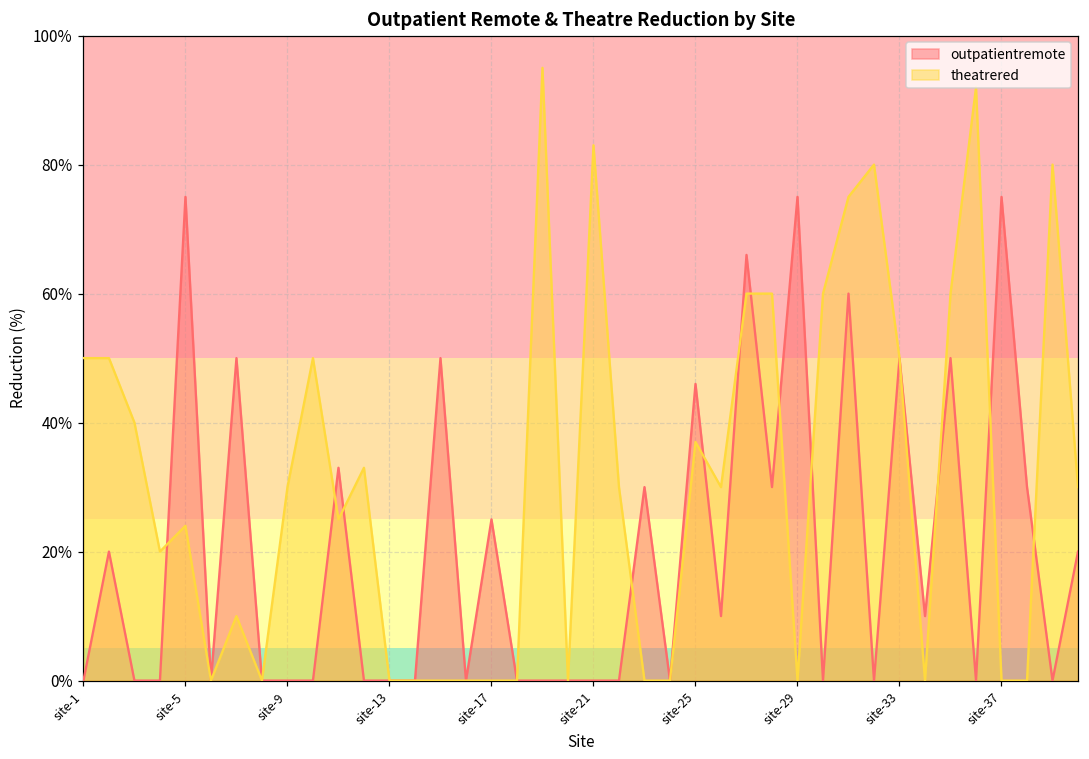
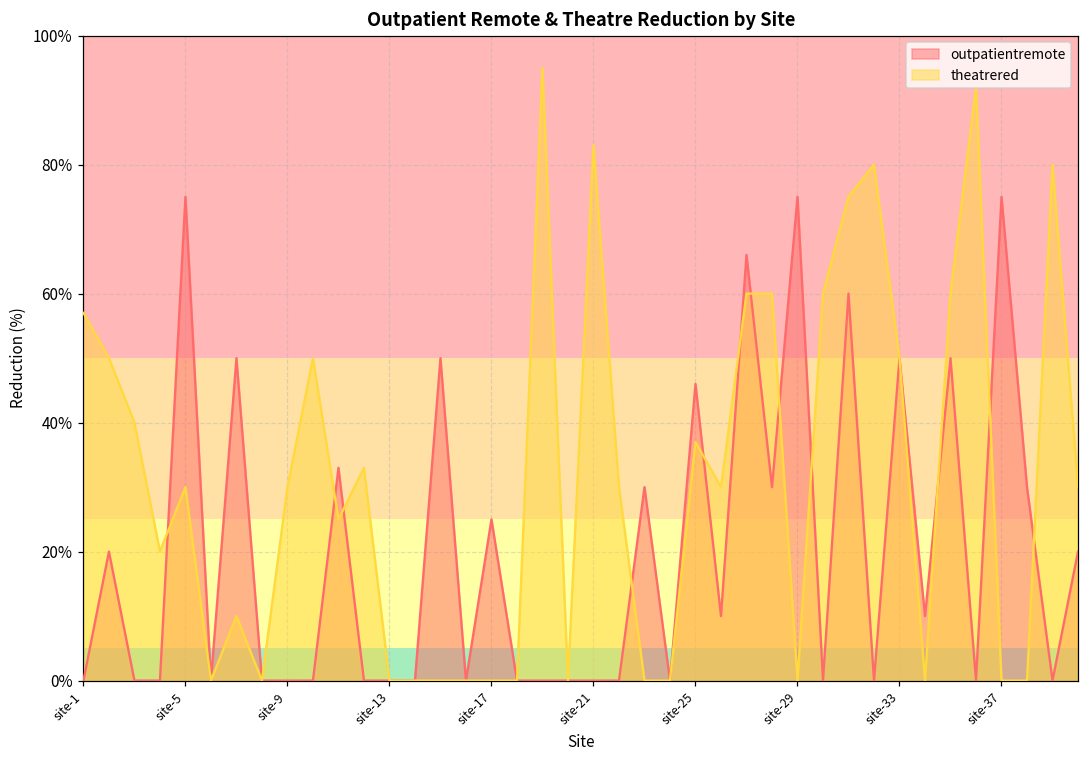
  {
    "outpatientremote": {
      "site-1": "0%",
      "site-5": "75%",
      "site-9": "0%",
      "site-17": "25%",
      "site-21": "0%",
      "site-25": "46%",
      "site-29": "75%",
      "site-37": "75%"
    },
    "theatrered": {
-     "site-1": "50%",
-     "site-5": "24%",
+     "site-1": "57%",
+     "site-5": "30%",
      "site-9": "30%",
      "site-17": "0%",
      "site-21": "83%",
      "site-25": "37%",
      "site-29": "0%",
      "site-37": "0%"
    }
  }
